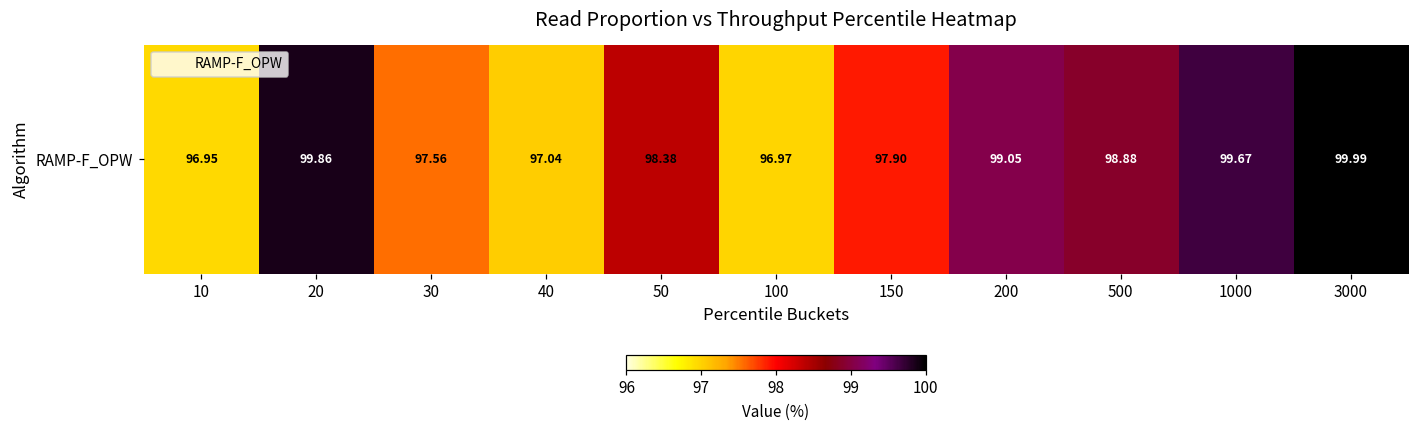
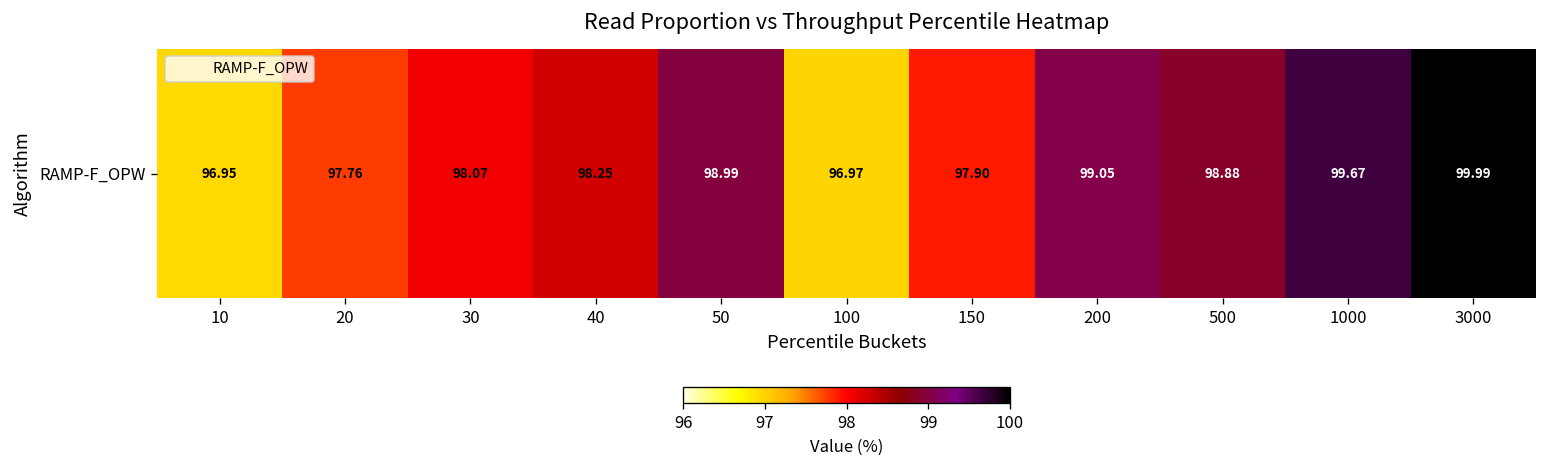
  {
    "RAMP-F_OPW": {
      "10": 96.95,
-     "20": 99.86,
-     "30": 97.56,
-     "40": 97.04,
-     "50": 98.38,
+     "20": 97.76,
+     "30": 98.07,
+     "40": 98.25,
+     "50": 98.99,
      "100": 96.97,
      "150": 97.90,
      "200": 99.05,
      "500": 98.88,
      "1000": 99.67,
      "3000": 99.99
    }
  }
